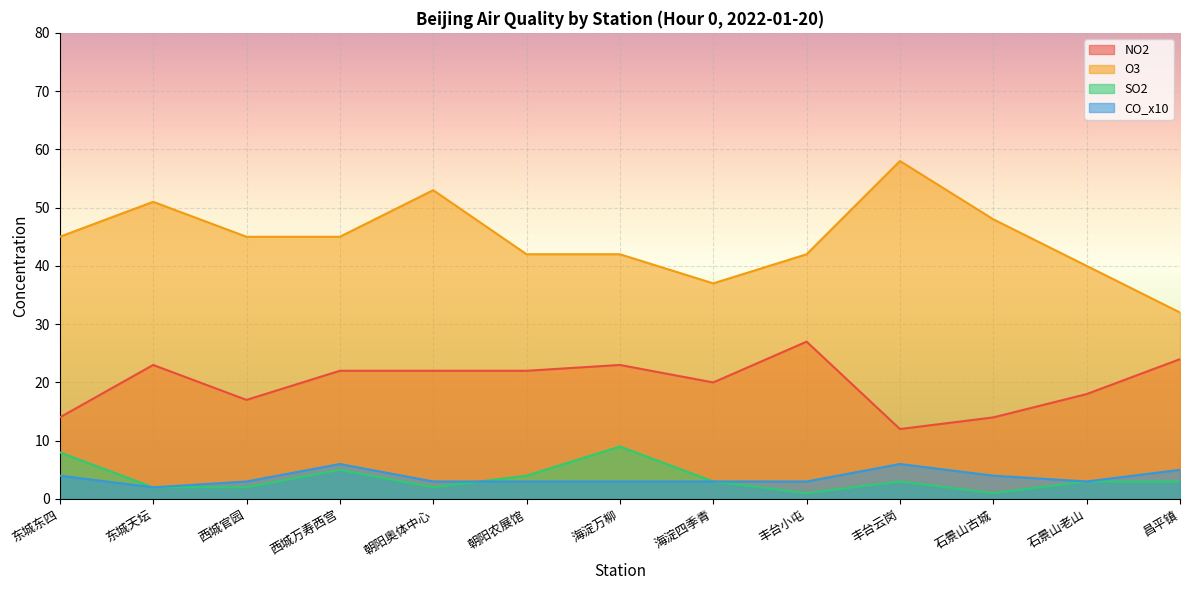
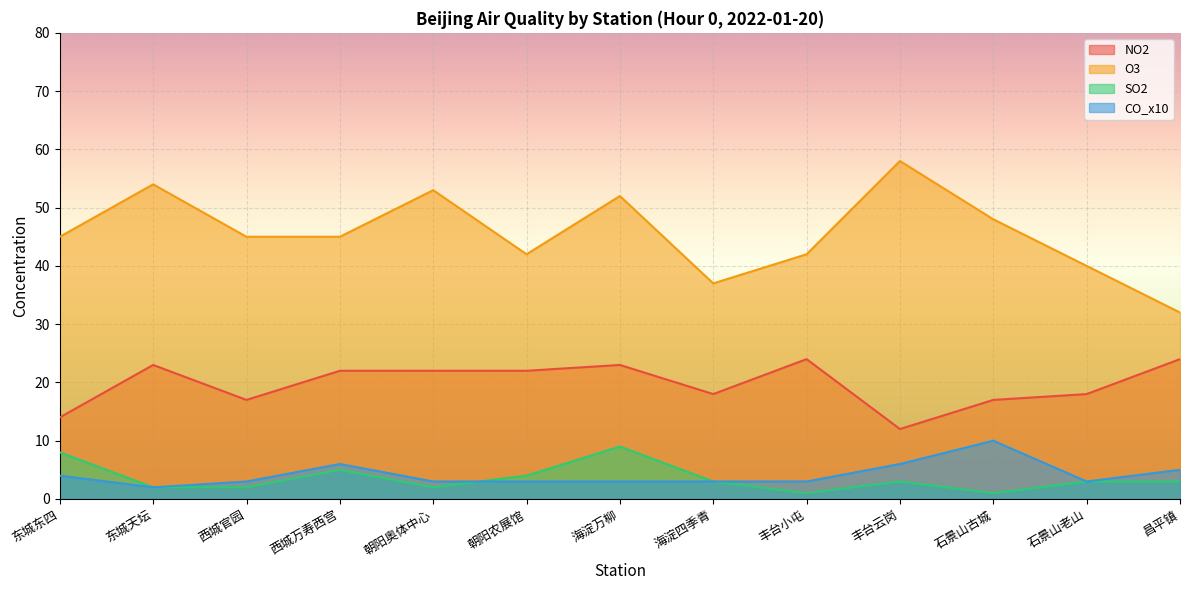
  {
    "NO2": {
      "东城东四": 14,
      "东城天坛": 23,
      "西城官园": 17,
      "西城万寿西宫": 22,
      "朝阳奥体中心": 22,
      "朝阳农展馆": 22,
      "海淀万柳": 23,
-     "海淀四季青": 20,
-     "丰台小屯": 27,
+     "海淀四季青": 18,
+     "丰台小屯": 24,
      "丰台云岗": 12,
-     "石景山古城": 14,
+     "石景山古城": 17,
      "石景山老山": 18,
      "昌平镇": 24
    },
    "O3": {
      "东城东四": 45,
-     "东城天坛": 51,
+     "东城天坛": 54,
      "西城官园": 45,
      "西城万寿西宫": 45,
      "朝阳奥体中心": 53,
      "朝阳农展馆": 42,
-     "海淀万柳": 42,
+     "海淀万柳": 52,
      "海淀四季青": 37,
      "丰台小屯": 42,
      "丰台云岗": 58,
      "石景山古城": 48,
      "石景山老山": 40,
      "昌平镇": 32
    },
    "SO2": {
      "东城东四": 8,
      "西城官园": 2,
      "西城万寿西宫": 5,
      "朝阳奥体中心": 2,
      "朝阳农展馆": 4,
      "海淀万柳": 9,
      "丰台小屯": 1,
      "丰台云岗": 3,
      "石景山古城": 1,
      "昌平镇": 3
    },
    "CO_x10": {
      "东城东四": 4,
      "西城官园": 3,
      "西城万寿西宫": 6,
      "朝阳奥体中心": 3,
      "朝阳农展馆": 3,
      "海淀万柳": 3,
      "丰台小屯": 3,
      "丰台云岗": 6,
-     "石景山古城": 4,
+     "石景山古城": 10,
      "昌平镇": 5
    }
  }
